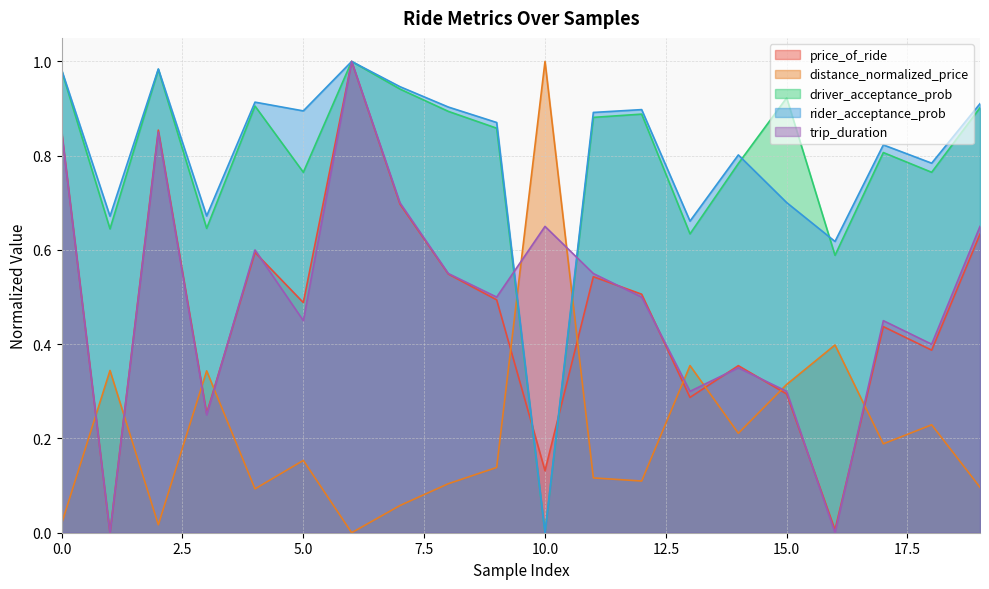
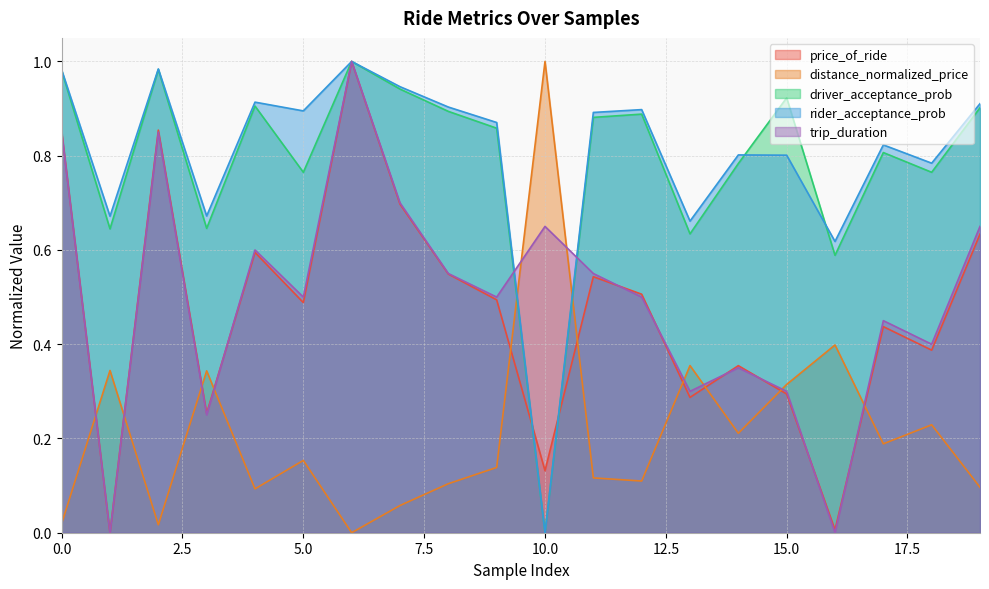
  {
    "driver_acceptance_prob": {
      "5.0": 0.76
    },
    "rider_acceptance_prob": {
      "5.0": 0.90,
-     "15.0": 0.70
+     "15.0": 0.80
    },
    "trip_duration": {
-     "5.0": 0.45,
+     "5.0": 0.50,
      "10.0": 0.65,
      "15.0": 0.30
    }
  }
